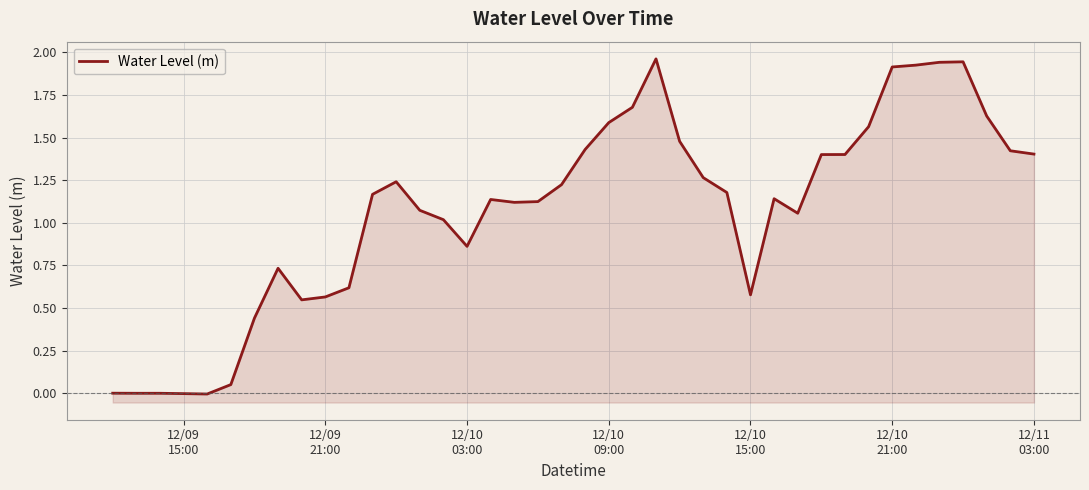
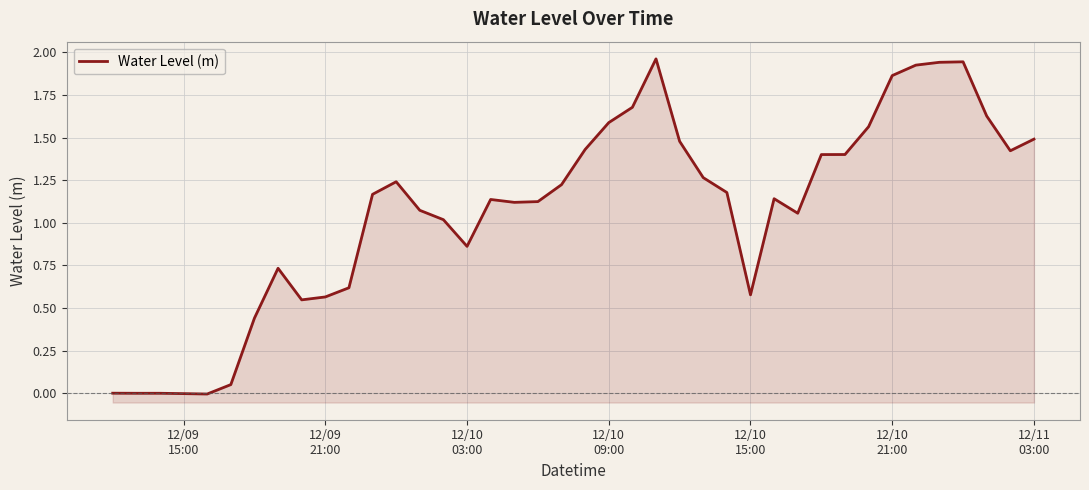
  {
    "12/09 15:00": 0.00,
    "12/09 21:00": 0.57,
    "12/10 03:00": 0.86,
    "12/10 09:00": 1.59,
    "12/10 15:00": 0.58,
-   "12/10 21:00": 1.91,
-   "12/11 03:00": 1.40
+   "12/10 21:00": 1.86,
+   "12/11 03:00": 1.49
  }
